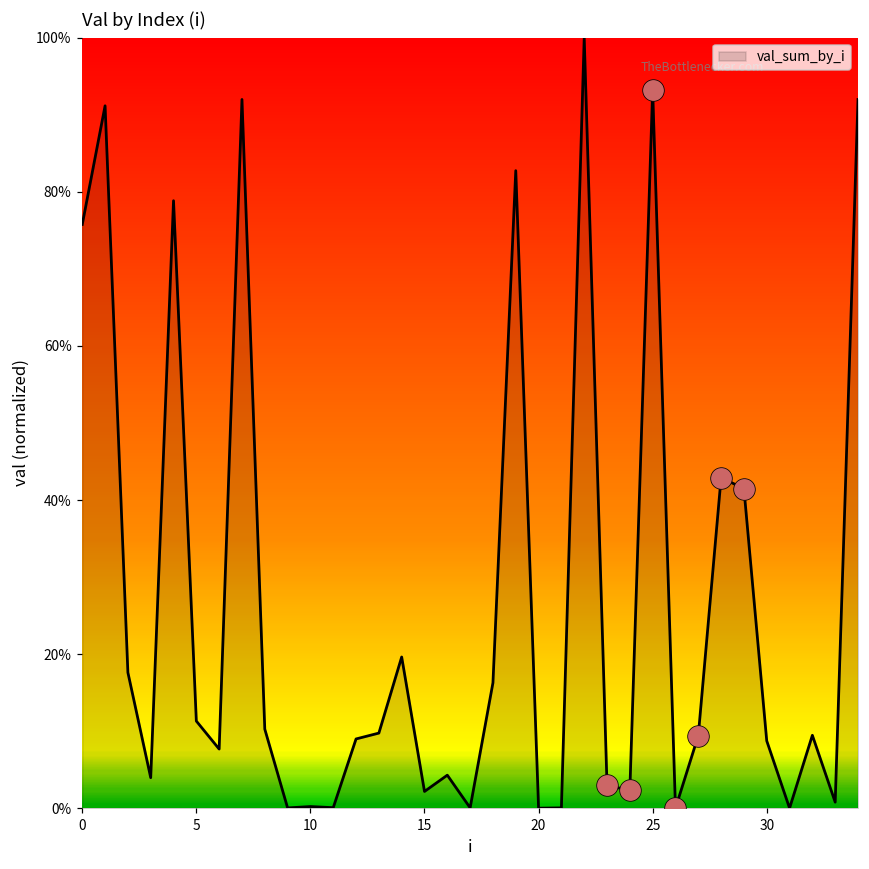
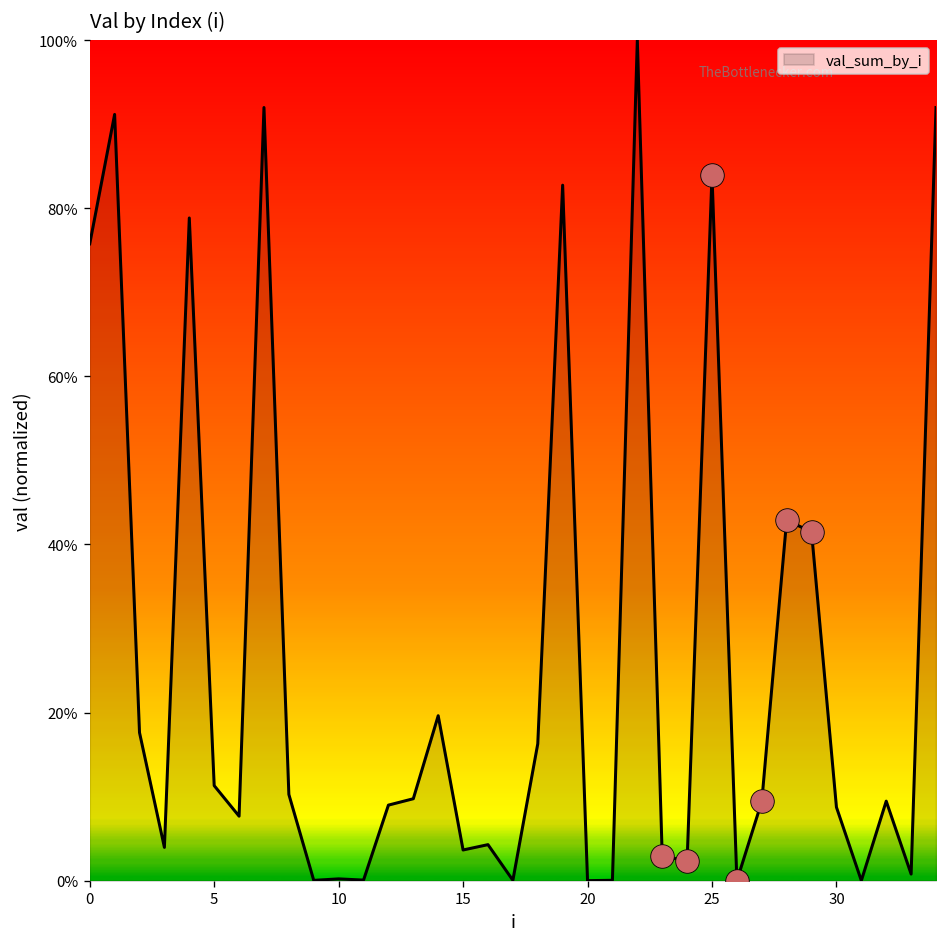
  {
    "val_sum_by_i": {
      "0": "76%",
      "5": "11%",
      "10": "0%",
-     "15": "2%",
+     "15": "4%",
      "20": "0%",
-     "25": "93%",
+     "25": "84%",
      "30": "9%"
    }
  }
